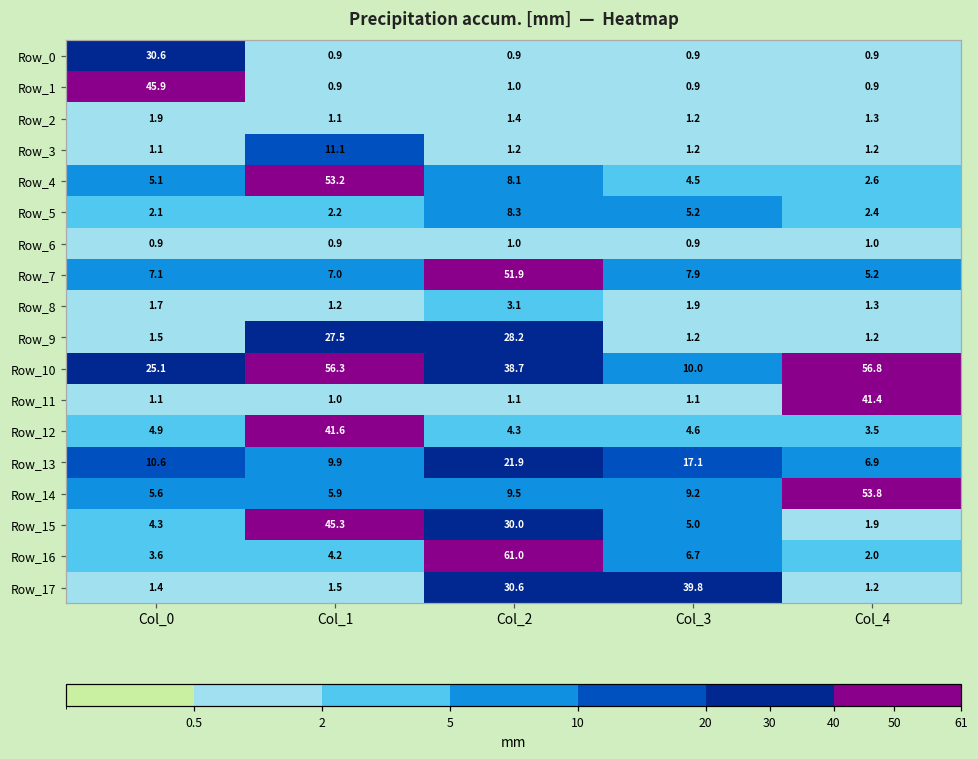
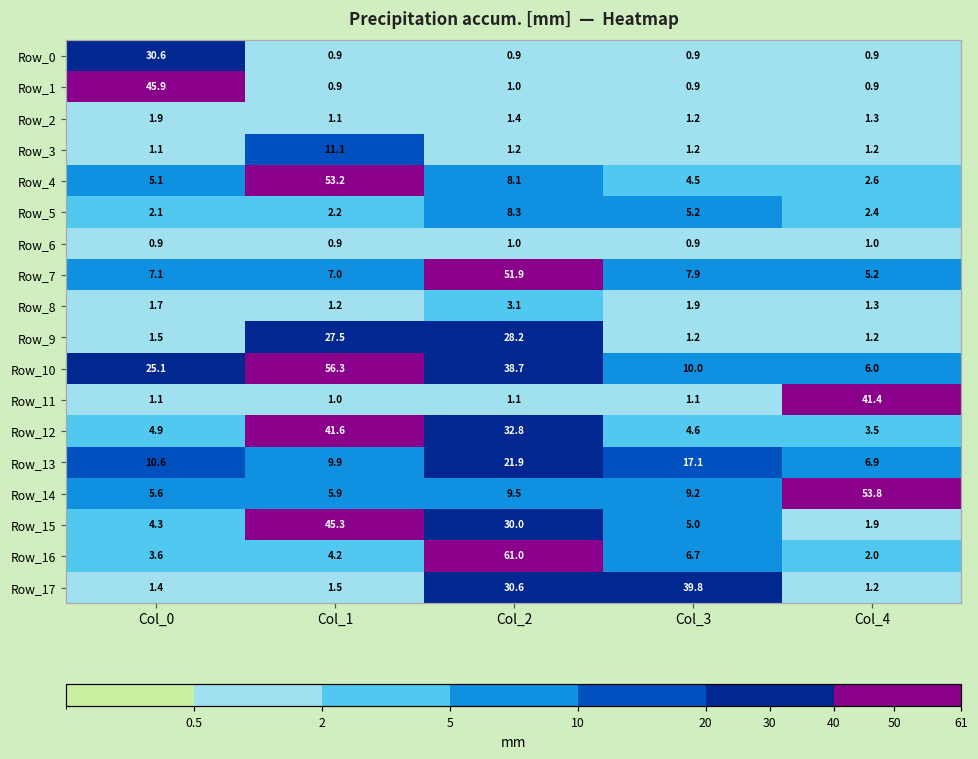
  {
    "Row_0": {
      "Col_0": 30.6,
      "Col_1": 0.9,
      "Col_2": 0.9,
      "Col_3": 0.9,
      "Col_4": 0.9
    },
    "Row_1": {
      "Col_0": 45.9,
      "Col_1": 0.9,
      "Col_2": 1.0,
      "Col_3": 0.9,
      "Col_4": 0.9
    },
    "Row_2": {
      "Col_0": 1.9,
      "Col_1": 1.1,
      "Col_2": 1.4,
      "Col_3": 1.2,
      "Col_4": 1.3
    },
    "Row_3": {
      "Col_0": 1.1,
      "Col_1": 11.1,
      "Col_2": 1.2,
      "Col_3": 1.2,
      "Col_4": 1.2
    },
    "Row_4": {
      "Col_0": 5.1,
      "Col_1": 53.2,
      "Col_2": 8.1,
      "Col_3": 4.5,
      "Col_4": 2.6
    },
    "Row_5": {
      "Col_0": 2.1,
      "Col_1": 2.2,
      "Col_2": 8.3,
      "Col_3": 5.2,
      "Col_4": 2.4
    },
    "Row_6": {
      "Col_0": 0.9,
      "Col_1": 0.9,
      "Col_2": 1.0,
      "Col_3": 0.9,
      "Col_4": 1.0
    },
    "Row_7": {
      "Col_0": 7.1,
      "Col_1": 7.0,
      "Col_2": 51.9,
      "Col_3": 7.9,
      "Col_4": 5.2
    },
    "Row_8": {
      "Col_0": 1.7,
      "Col_1": 1.2,
      "Col_2": 3.1,
      "Col_3": 1.9,
      "Col_4": 1.3
    },
    "Row_9": {
      "Col_0": 1.5,
      "Col_1": 27.5,
      "Col_2": 28.2,
      "Col_3": 1.2,
      "Col_4": 1.2
    },
    "Row_10": {
      "Col_0": 25.1,
      "Col_1": 56.3,
      "Col_2": 38.7,
      "Col_3": 10.0,
-     "Col_4": 56.8
+     "Col_4": 6.0
    },
    "Row_11": {
      "Col_0": 1.1,
      "Col_1": 1.0,
      "Col_2": 1.1,
      "Col_3": 1.1,
      "Col_4": 41.4
    },
    "Row_12": {
      "Col_0": 4.9,
      "Col_1": 41.6,
-     "Col_2": 4.3,
+     "Col_2": 32.8,
      "Col_3": 4.6,
      "Col_4": 3.5
    },
    "Row_13": {
      "Col_0": 10.6,
      "Col_1": 9.9,
      "Col_2": 21.9,
      "Col_3": 17.1,
      "Col_4": 6.9
    },
    "Row_14": {
      "Col_0": 5.6,
      "Col_1": 5.9,
      "Col_2": 9.5,
      "Col_3": 9.2,
      "Col_4": 53.8
    },
    "Row_15": {
      "Col_0": 4.3,
      "Col_1": 45.3,
      "Col_2": 30.0,
      "Col_3": 5.0,
      "Col_4": 1.9
    },
    "Row_16": {
      "Col_0": 3.6,
      "Col_1": 4.2,
      "Col_2": 61.0,
      "Col_3": 6.7,
      "Col_4": 2.0
    },
    "Row_17": {
      "Col_0": 1.4,
      "Col_1": 1.5,
      "Col_2": 30.6,
      "Col_3": 39.8,
      "Col_4": 1.2
    }
  }
